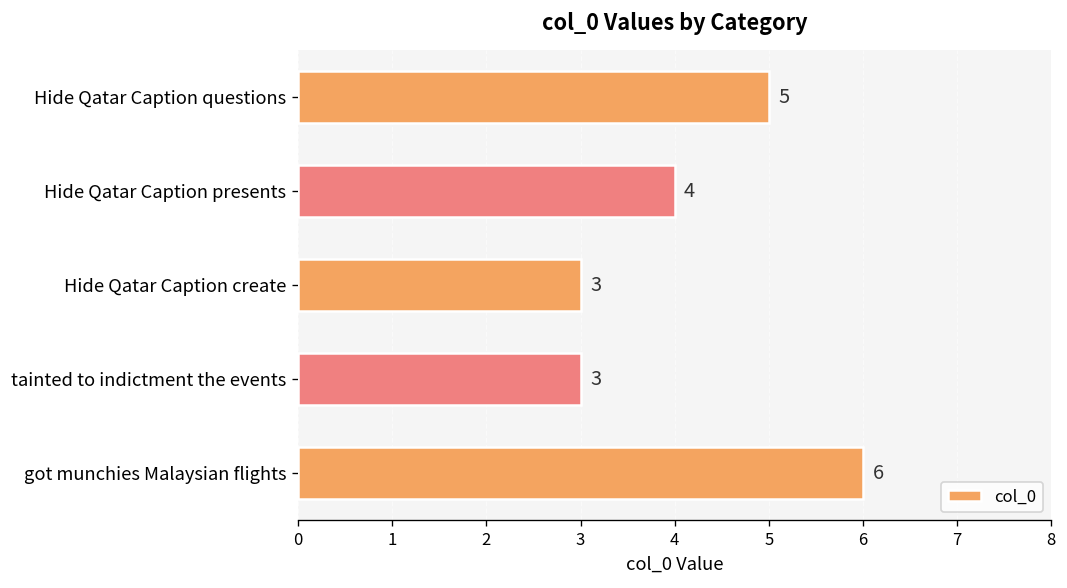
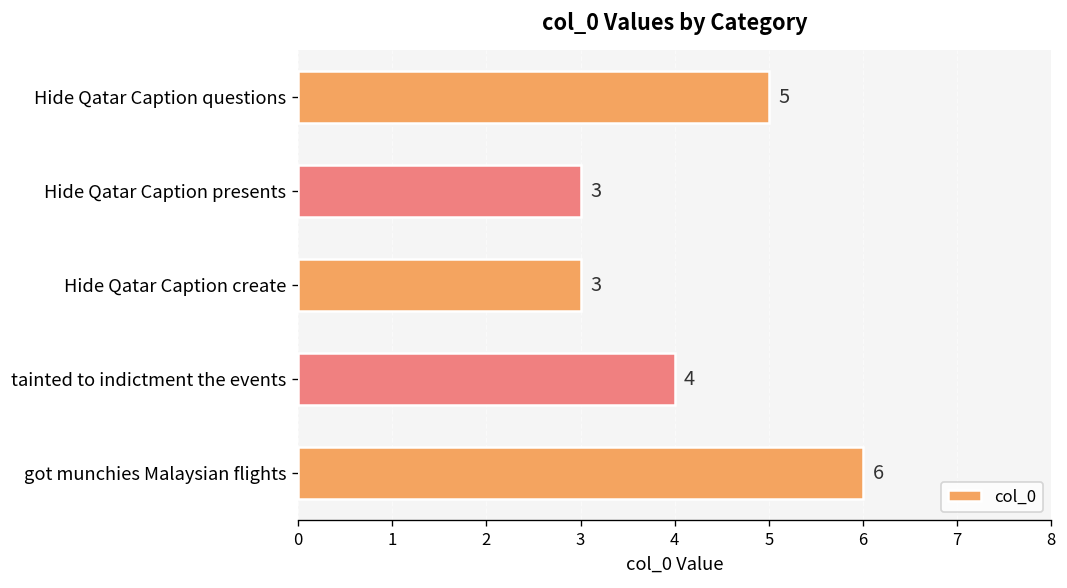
  {
    "Hide Qatar Caption questions": 5,
-   "Hide Qatar Caption presents": 4,
+   "Hide Qatar Caption presents": 3,
    "Hide Qatar Caption create": 3,
-   "tainted to indictment the events": 3,
+   "tainted to indictment the events": 4,
    "got munchies Malaysian flights": 6
  }
